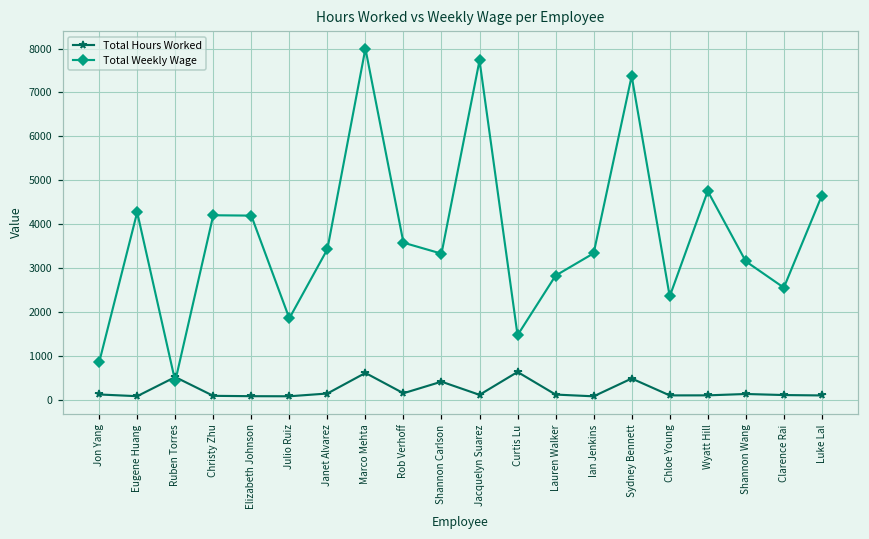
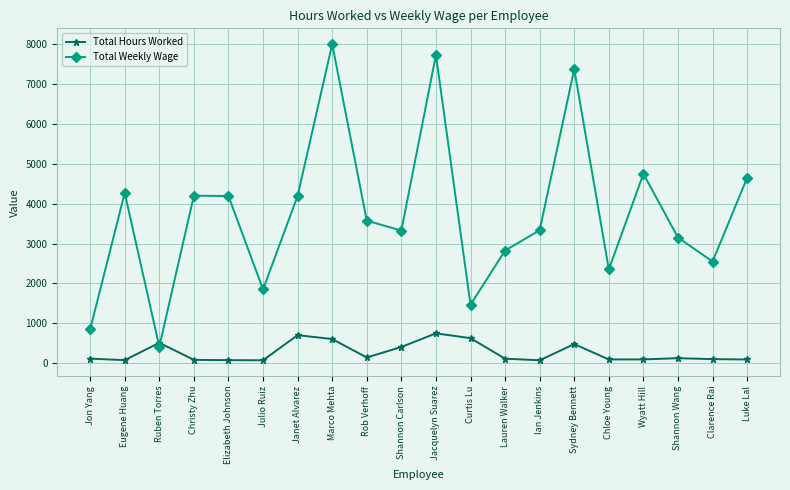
  {
    "Total Hours Worked": {
      "Jon Yang": 100,
      "Eugene Huang": 100,
      "Ruben Torres": 500,
      "Christy Zhu": 100,
      "Elizabeth Johnson": 100,
      "Julio Ruiz": 100,
-     "Janet Alvarez": 100,
+     "Janet Alvarez": 700,
      "Marco Mehta": 600,
      "Rob Verhoff": 100,
      "Shannon Carlson": 400,
-     "Jacquelyn Suarez": 100,
+     "Jacquelyn Suarez": 700,
      "Curtis Lu": 600,
      "Lauren Walker": 100,
      "Ian Jenkins": 100,
      "Sydney Bennett": 500,
      "Chloe Young": 100,
      "Wyatt Hill": 100,
      "Shannon Wang": 100,
      "Clarence Rai": 100,
      "Luke Lal": 100
    },
    "Total Weekly Wage": {
      "Jon Yang": 800,
      "Eugene Huang": 4300,
      "Ruben Torres": 400,
      "Christy Zhu": 4200,
      "Elizabeth Johnson": 4200,
      "Julio Ruiz": 1900,
-     "Janet Alvarez": 3400,
+     "Janet Alvarez": 4200,
      "Marco Mehta": 8000,
      "Rob Verhoff": 3600,
      "Shannon Carlson": 3300,
      "Jacquelyn Suarez": 7700,
      "Curtis Lu": 1500,
      "Lauren Walker": 2800,
      "Ian Jenkins": 3300,
      "Sydney Bennett": 7400,
      "Chloe Young": 2400,
      "Wyatt Hill": 4800,
      "Shannon Wang": 3200,
      "Clarence Rai": 2600,
      "Luke Lal": 4700
    }
  }
